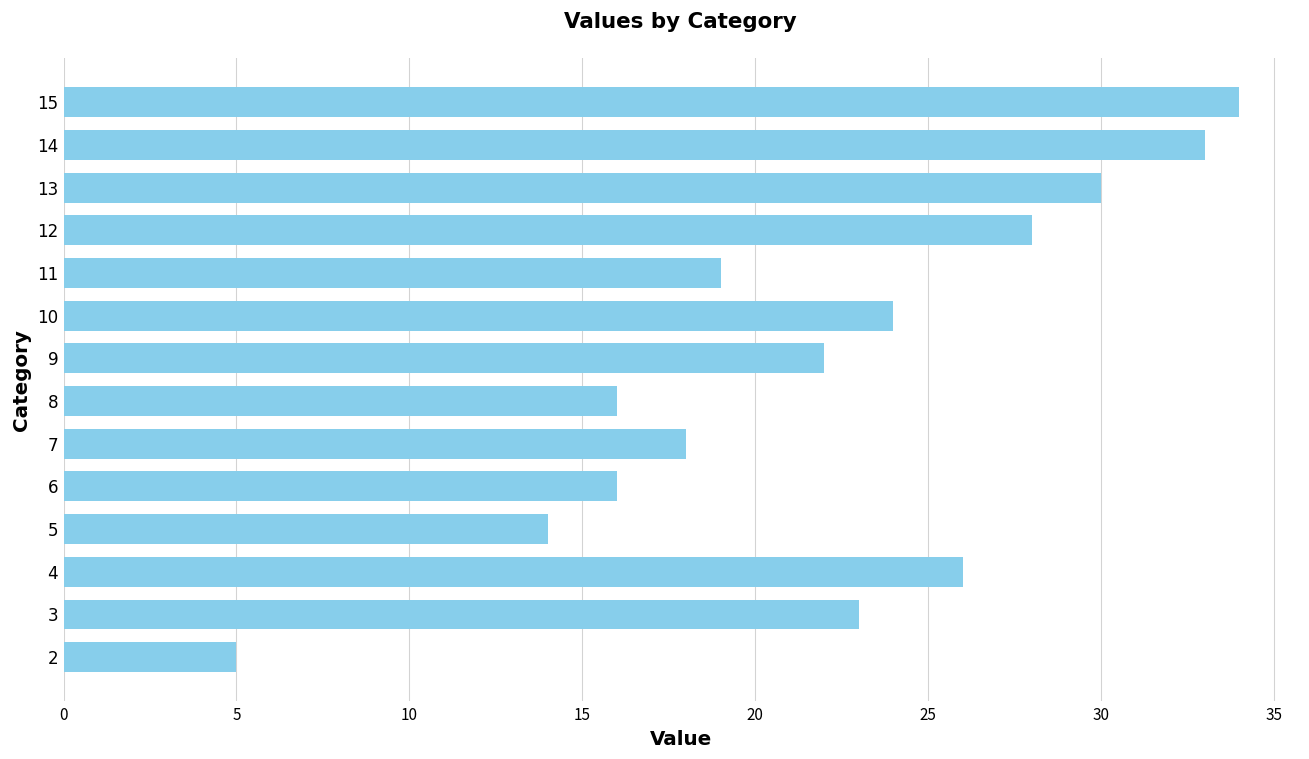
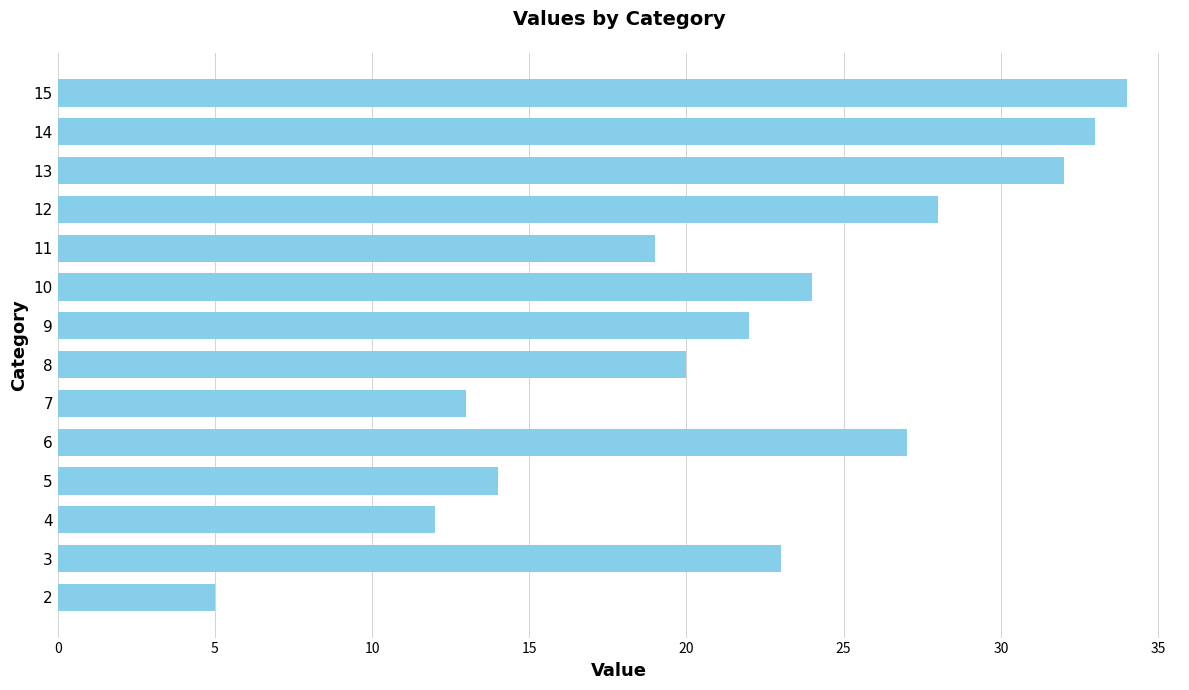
  {
    "15": 34,
    "14": 33,
-   "13": 30,
+   "13": 32,
    "12": 28,
    "11": 19,
    "10": 24,
    "9": 22,
-   "8": 16,
-   "7": 18,
-   "6": 16,
+   "8": 20,
+   "7": 13,
+   "6": 27,
    "5": 14,
-   "4": 26,
+   "4": 12,
    "3": 23,
    "2": 5
  }
